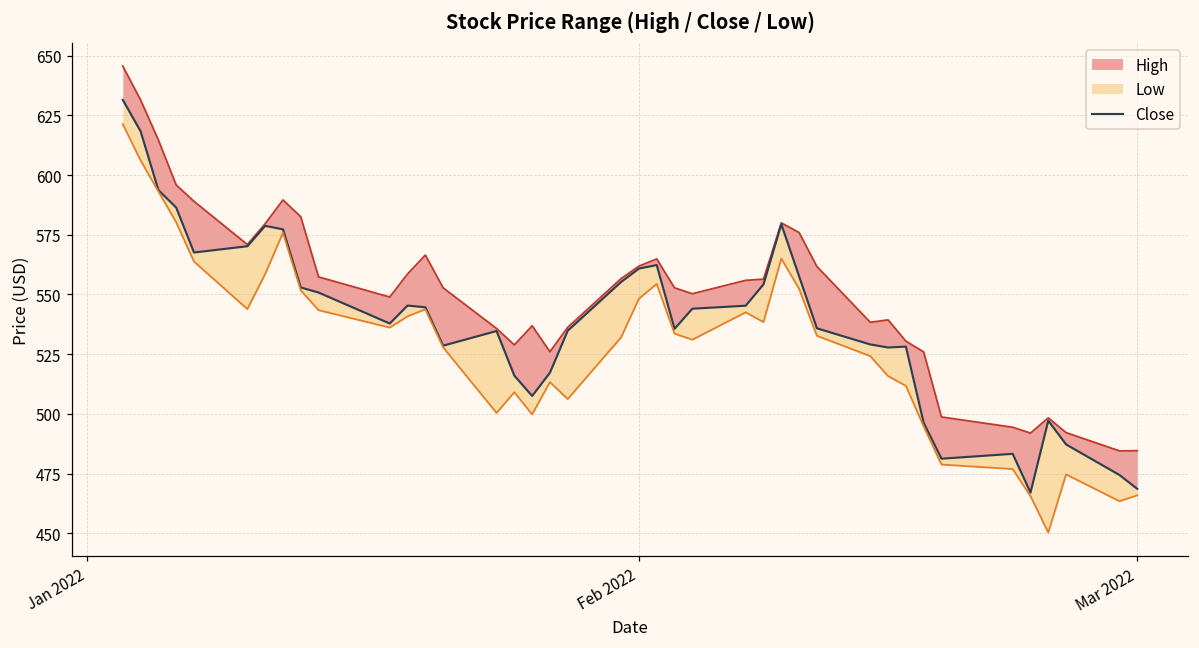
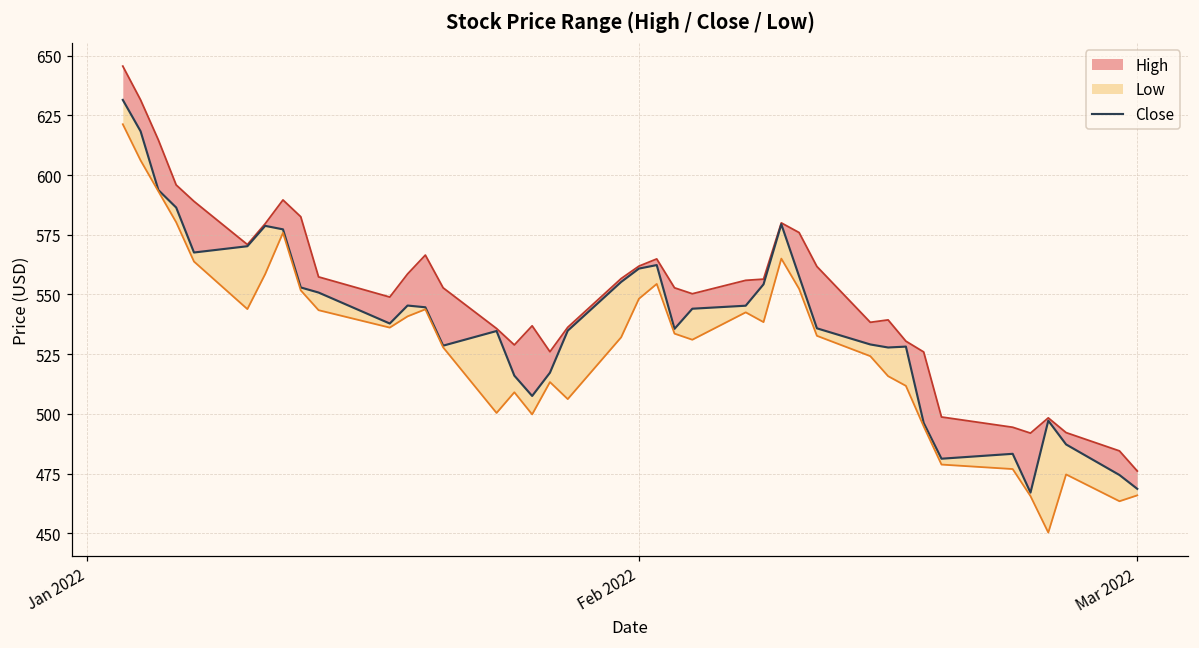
  {
    "High": {
-     "Mar 2022": 485
+     "Mar 2022": 476
    },
    "Low": {
      "Mar 2022": 469
    }
  }
